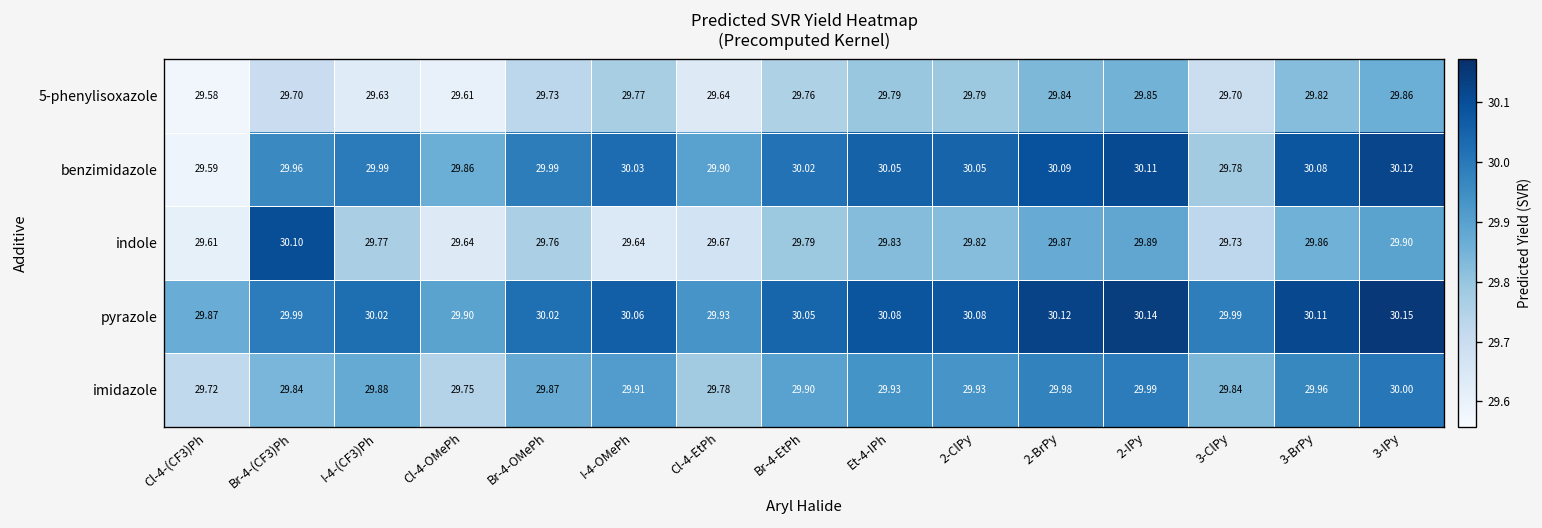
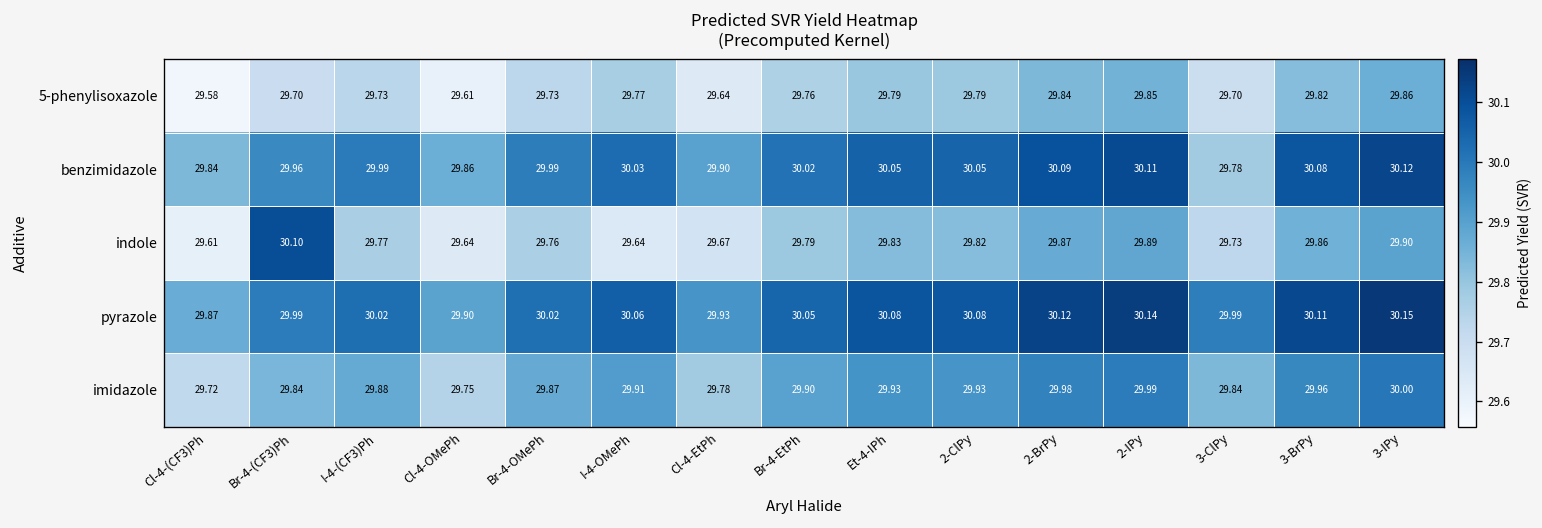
  {
    "5-phenylisoxazole": {
      "Cl-4-(CF3)Ph": 29.58,
      "Br-4-(CF3)Ph": 29.70,
-     "I-4-(CF3)Ph": 29.63,
+     "I-4-(CF3)Ph": 29.73,
      "Cl-4-OMePh": 29.61,
      "Br-4-OMePh": 29.73,
      "I-4-OMePh": 29.77,
      "Cl-4-EtPh": 29.64,
      "Br-4-EtPh": 29.76,
      "Et-4-IPh": 29.79,
      "2-ClPy": 29.79,
      "2-BrPy": 29.84,
      "2-IPy": 29.85,
      "3-ClPy": 29.70,
      "3-BrPy": 29.82,
      "3-IPy": 29.86
    },
    "benzimidazole": {
-     "Cl-4-(CF3)Ph": 29.59,
+     "Cl-4-(CF3)Ph": 29.84,
      "Br-4-(CF3)Ph": 29.96,
      "I-4-(CF3)Ph": 29.99,
      "Cl-4-OMePh": 29.86,
      "Br-4-OMePh": 29.99,
      "I-4-OMePh": 30.03,
      "Cl-4-EtPh": 29.90,
      "Br-4-EtPh": 30.02,
      "Et-4-IPh": 30.05,
      "2-ClPy": 30.05,
      "2-BrPy": 30.09,
      "2-IPy": 30.11,
      "3-ClPy": 29.78,
      "3-BrPy": 30.08,
      "3-IPy": 30.12
    },
    "indole": {
      "Cl-4-(CF3)Ph": 29.61,
      "Br-4-(CF3)Ph": 30.10,
      "I-4-(CF3)Ph": 29.77,
      "Cl-4-OMePh": 29.64,
      "Br-4-OMePh": 29.76,
      "I-4-OMePh": 29.64,
      "Cl-4-EtPh": 29.67,
      "Br-4-EtPh": 29.79,
      "Et-4-IPh": 29.83,
      "2-ClPy": 29.82,
      "2-BrPy": 29.87,
      "2-IPy": 29.89,
      "3-ClPy": 29.73,
      "3-BrPy": 29.86,
      "3-IPy": 29.90
    },
    "pyrazole": {
      "Cl-4-(CF3)Ph": 29.87,
      "Br-4-(CF3)Ph": 29.99,
      "I-4-(CF3)Ph": 30.02,
      "Cl-4-OMePh": 29.90,
      "Br-4-OMePh": 30.02,
      "I-4-OMePh": 30.06,
      "Cl-4-EtPh": 29.93,
      "Br-4-EtPh": 30.05,
      "Et-4-IPh": 30.08,
      "2-ClPy": 30.08,
      "2-BrPy": 30.12,
      "2-IPy": 30.14,
      "3-ClPy": 29.99,
      "3-BrPy": 30.11,
      "3-IPy": 30.15
    },
    "imidazole": {
      "Cl-4-(CF3)Ph": 29.72,
      "Br-4-(CF3)Ph": 29.84,
      "I-4-(CF3)Ph": 29.88,
      "Cl-4-OMePh": 29.75,
      "Br-4-OMePh": 29.87,
      "I-4-OMePh": 29.91,
      "Cl-4-EtPh": 29.78,
      "Br-4-EtPh": 29.90,
      "Et-4-IPh": 29.93,
      "2-ClPy": 29.93,
      "2-BrPy": 29.98,
      "2-IPy": 29.99,
      "3-ClPy": 29.84,
      "3-BrPy": 29.96,
      "3-IPy": 30.00
    }
  }
